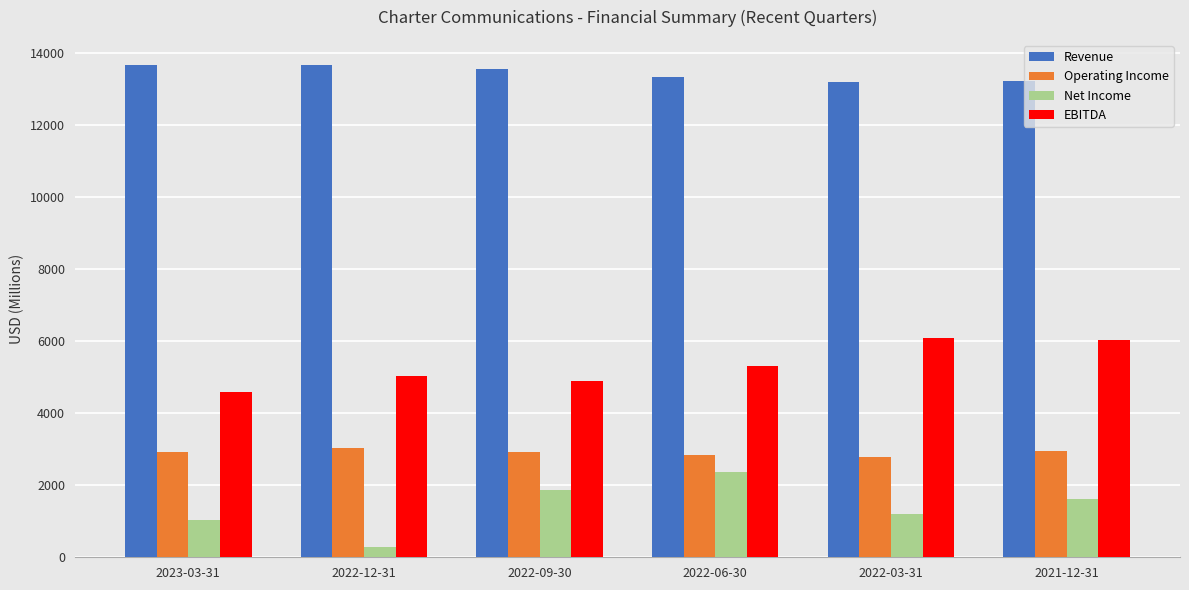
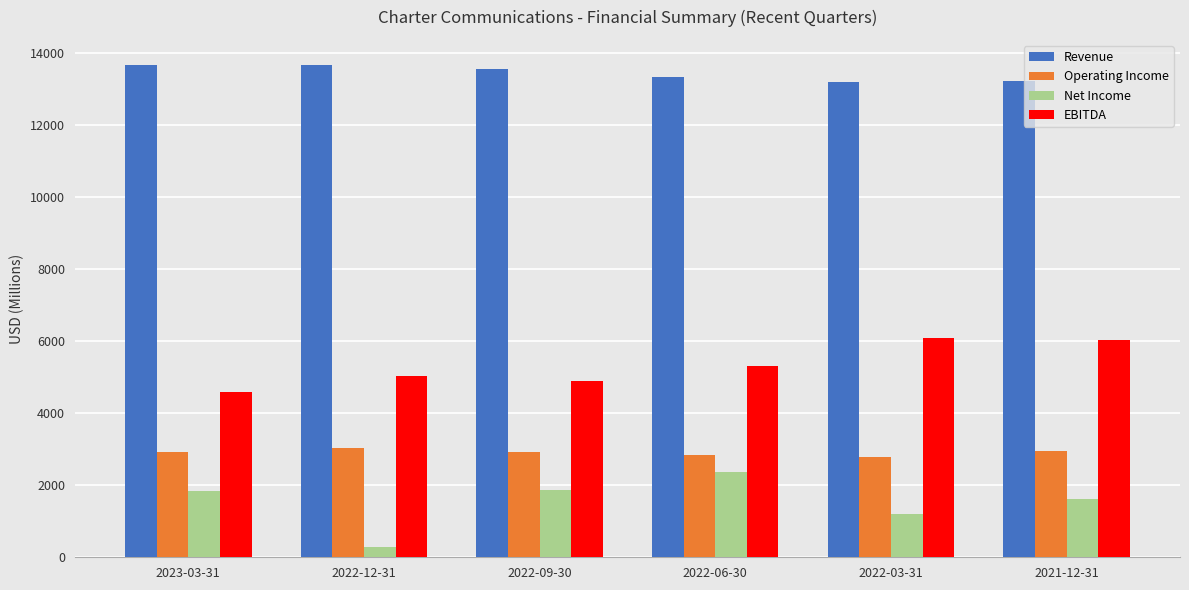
  {
    "Revenue": {
      "2023-03-31": 13700,
      "2022-12-31": 13700,
      "2022-09-30": 13600,
      "2022-06-30": 13300,
      "2022-03-31": 13200,
      "2021-12-31": 13200
    },
    "Operating Income": {
      "2023-03-31": 2900,
      "2022-12-31": 3000,
      "2022-09-30": 2900,
      "2022-06-30": 2800,
      "2022-03-31": 2800,
      "2021-12-31": 3000
    },
    "Net Income": {
-     "2023-03-31": 1000,
+     "2023-03-31": 1900,
      "2022-12-31": 300,
      "2022-09-30": 1900,
      "2022-06-30": 2400,
      "2022-03-31": 1200,
      "2021-12-31": 1600
    },
    "EBITDA": {
      "2023-03-31": 4600,
      "2022-12-31": 5000,
      "2022-09-30": 4900,
      "2022-06-30": 5300,
      "2022-03-31": 6100,
      "2021-12-31": 6000
    }
  }
